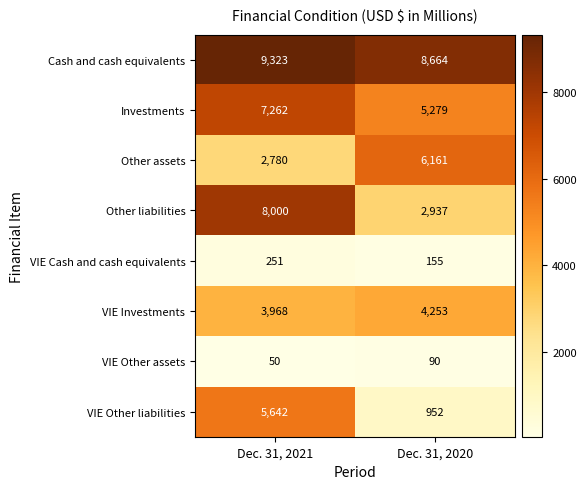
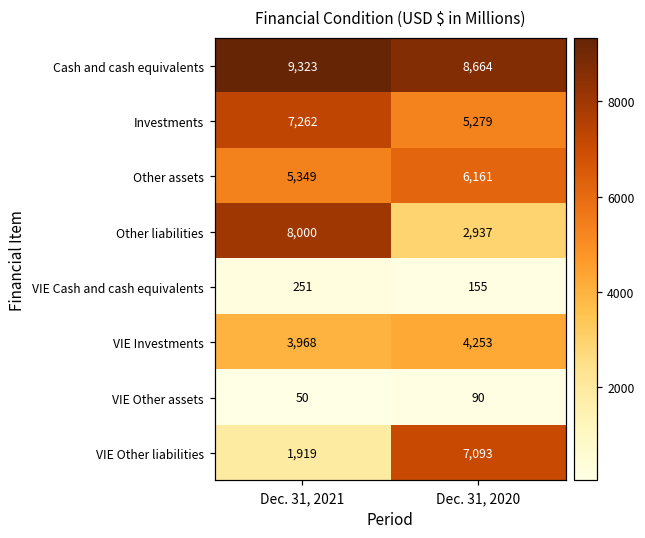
  {
    "Cash and cash equivalents": {
      "Dec. 31, 2021": "9,323",
      "Dec. 31, 2020": "8,664"
    },
    "Investments": {
      "Dec. 31, 2021": "7,262",
      "Dec. 31, 2020": "5,279"
    },
    "Other assets": {
-     "Dec. 31, 2021": "2,780",
+     "Dec. 31, 2021": "5,349",
      "Dec. 31, 2020": "6,161"
    },
    "Other liabilities": {
      "Dec. 31, 2021": "8,000",
      "Dec. 31, 2020": "2,937"
    },
    "VIE Cash and cash equivalents": {
      "Dec. 31, 2021": "251",
      "Dec. 31, 2020": "155"
    },
    "VIE Investments": {
      "Dec. 31, 2021": "3,968",
      "Dec. 31, 2020": "4,253"
    },
    "VIE Other assets": {
      "Dec. 31, 2021": "50",
      "Dec. 31, 2020": "90"
    },
    "VIE Other liabilities": {
-     "Dec. 31, 2021": "5,642",
-     "Dec. 31, 2020": "952"
+     "Dec. 31, 2021": "1,919",
+     "Dec. 31, 2020": "7,093"
    }
  }
